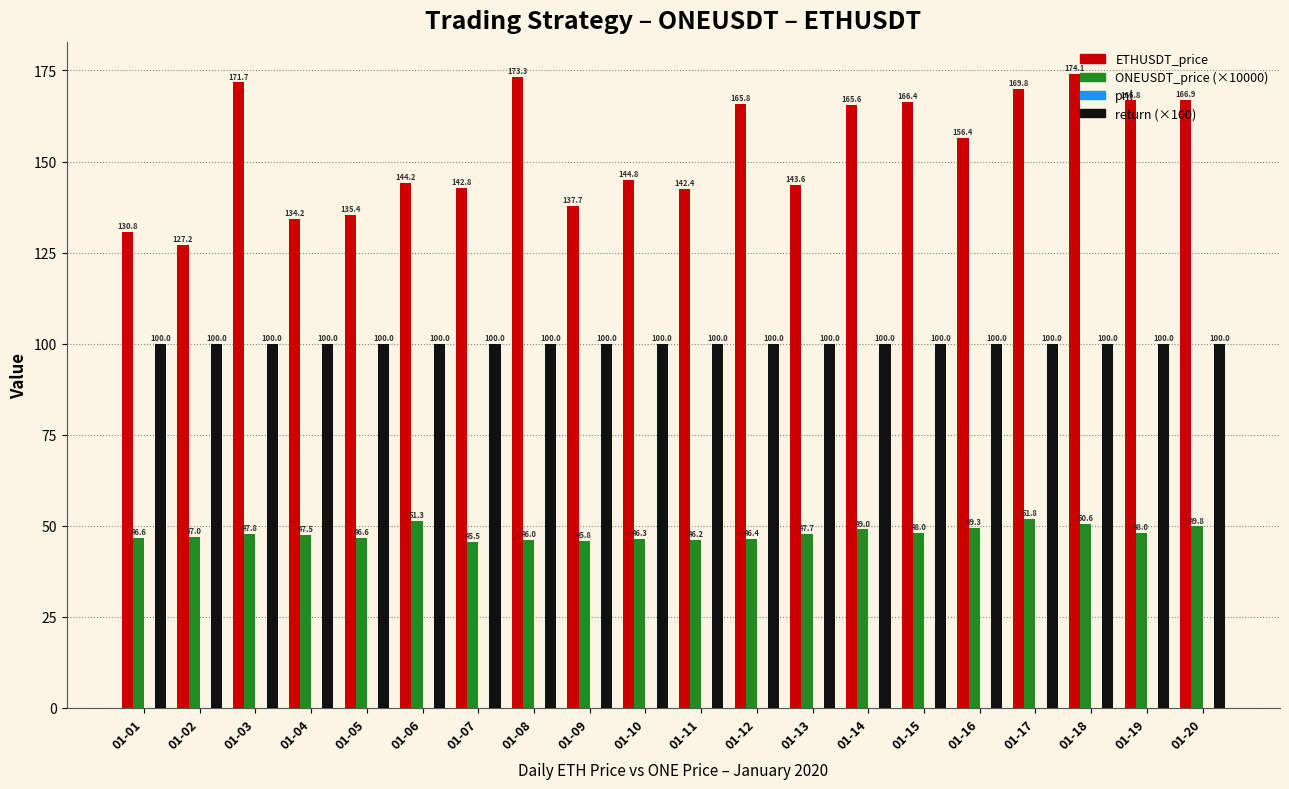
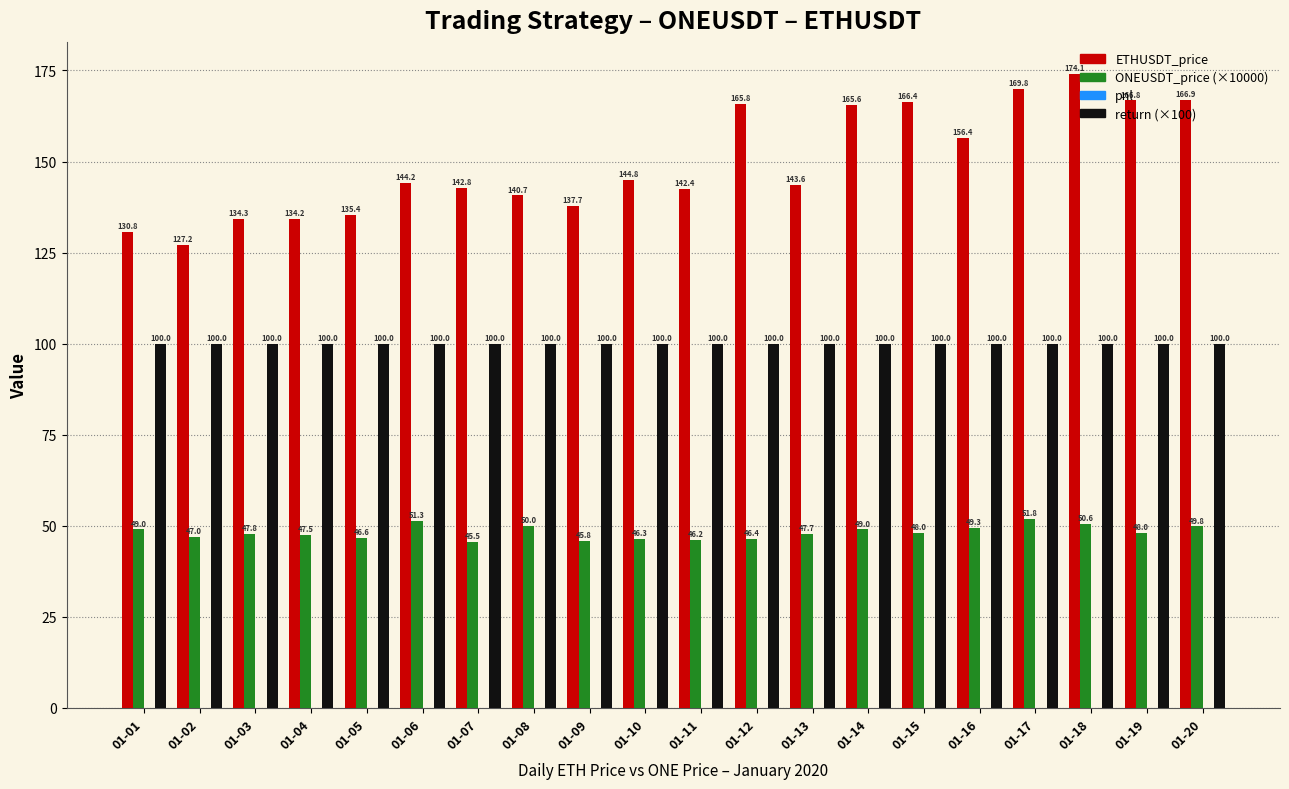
  {
    "ETHUSDT_price": {
      "01-01": 130.8,
      "01-02": 127.2,
-     "01-03": 171.7,
+     "01-03": 134.3,
      "01-04": 134.2,
      "01-05": 135.4,
      "01-06": 144.2,
      "01-07": 142.8,
-     "01-08": 173.3,
+     "01-08": 140.7,
      "01-09": 137.7,
      "01-10": 144.8,
      "01-11": 142.4,
      "01-12": 165.8,
      "01-13": 143.6,
      "01-14": 165.6,
      "01-15": 166.4,
      "01-16": 156.4,
      "01-17": 169.8,
      "01-18": 174.1,
      "01-19": 166.8,
      "01-20": 166.9
    },
    "ONEUSDT_price (×10000)": {
-     "01-01": 46.6,
+     "01-01": 49.0,
      "01-02": 47.0,
      "01-03": 47.8,
      "01-04": 47.5,
      "01-05": 46.6,
      "01-06": 51.3,
      "01-07": 45.5,
-     "01-08": 46.0,
+     "01-08": 50.0,
      "01-09": 45.8,
      "01-10": 46.3,
      "01-11": 46.2,
      "01-12": 46.4,
      "01-13": 47.7,
      "01-14": 49.0,
      "01-15": 48.0,
      "01-16": 49.3,
      "01-17": 51.8,
      "01-18": 50.6,
      "01-19": 48.0,
      "01-20": 49.8
    },
    "pnl": {
      "01-01": 0,
      "01-02": 0,
      "01-03": 0,
      "01-04": 0,
      "01-05": 0,
      "01-06": 0,
      "01-07": 0,
      "01-08": 0,
      "01-09": 0,
      "01-10": 0,
      "01-11": 0,
      "01-12": 0,
      "01-13": 0,
      "01-14": 0,
      "01-15": 0,
      "01-16": 0,
      "01-17": 0,
      "01-18": 0,
      "01-19": 0,
      "01-20": 0
    },
    "return (×100)": {
      "01-01": 100.0,
      "01-02": 100.0,
      "01-03": 100.0,
      "01-04": 100.0,
      "01-05": 100.0,
      "01-06": 100.0,
      "01-07": 100.0,
      "01-08": 100.0,
      "01-09": 100.0,
      "01-10": 100.0,
      "01-11": 100.0,
      "01-12": 100.0,
      "01-13": 100.0,
      "01-14": 100.0,
      "01-15": 100.0,
      "01-16": 100.0,
      "01-17": 100.0,
      "01-18": 100.0,
      "01-19": 100.0,
      "01-20": 100.0
    }
  }
